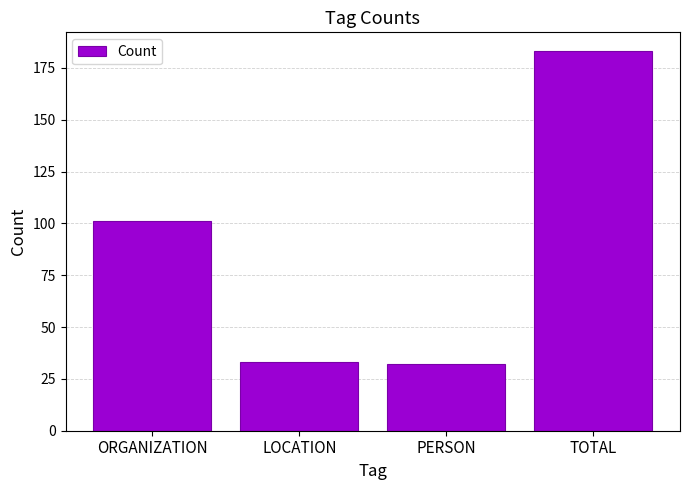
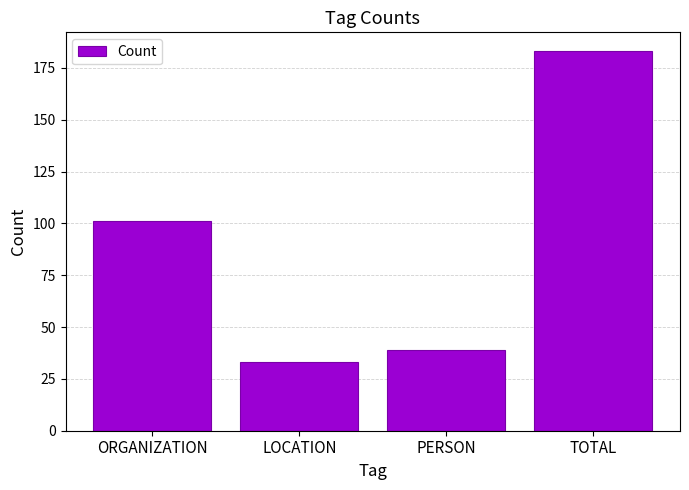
  {
    "ORGANIZATION": 101,
    "LOCATION": 33,
-   "PERSON": 32,
+   "PERSON": 39,
    "TOTAL": 183
  }
